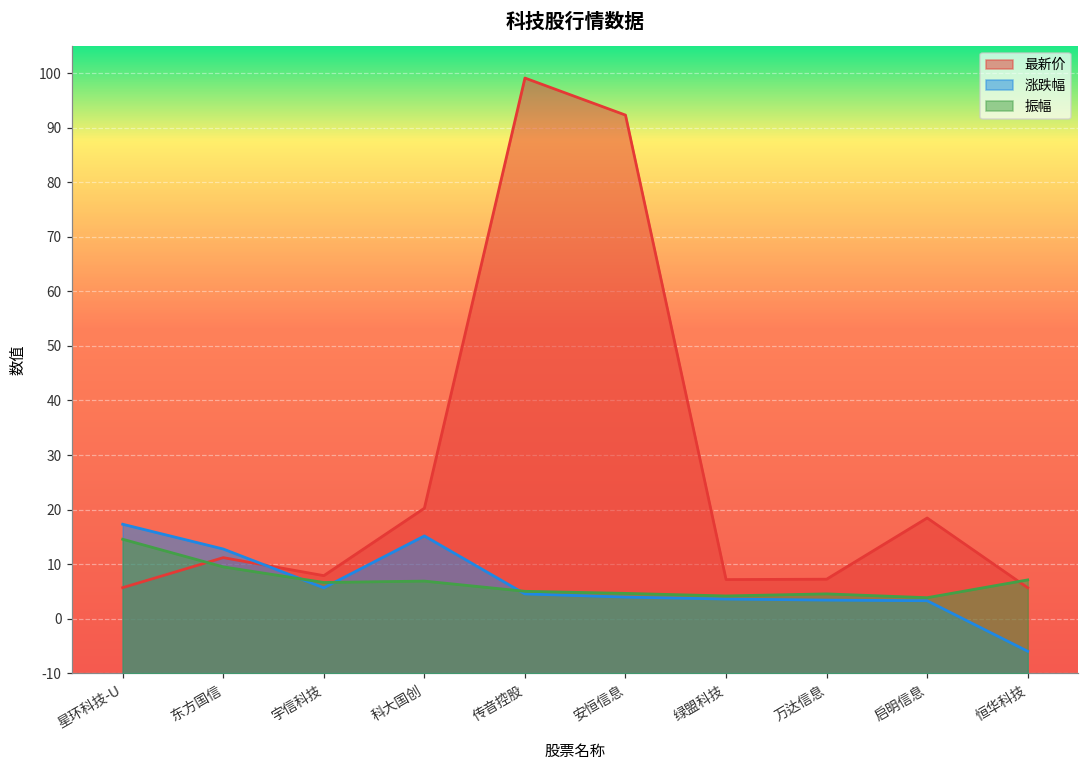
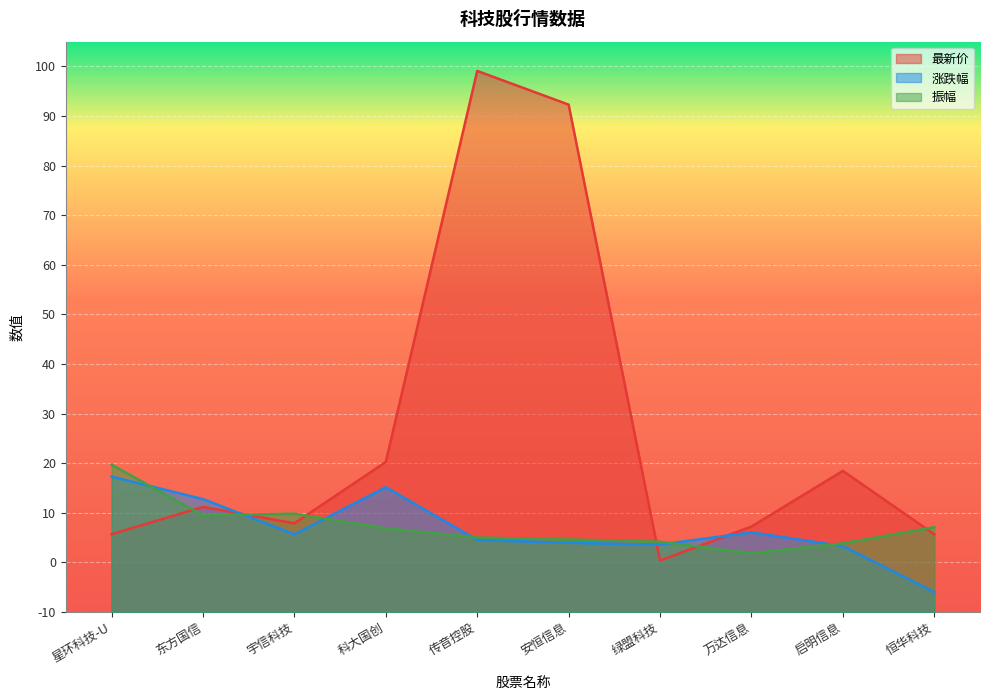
  {
    "最新价": {
      "星环科技-U": 6,
      "东方国信": 11,
      "宇信科技": 8,
      "科大国创": 20,
      "传音控股": 99,
      "安恒信息": 92,
-     "绿盟科技": 7,
+     "绿盟科技": 0,
      "万达信息": 7,
      "启明信息": 18,
      "恒华科技": 6
    },
    "涨跌幅": {
      "星环科技-U": 17,
      "东方国信": 13,
      "宇信科技": 6,
      "科大国创": 15,
      "安恒信息": 4,
      "绿盟科技": 4,
-     "万达信息": 3,
+     "万达信息": 6,
      "启明信息": 3,
      "恒华科技": -6
    },
    "振幅": {
-     "星环科技-U": 15,
+     "星环科技-U": 20,
      "东方国信": 10,
-     "宇信科技": 7,
+     "宇信科技": 10,
      "科大国创": 7,
      "安恒信息": 5,
      "绿盟科技": 4,
-     "万达信息": 5,
+     "万达信息": 2,
      "启明信息": 4,
      "恒华科技": 7
    }
  }
